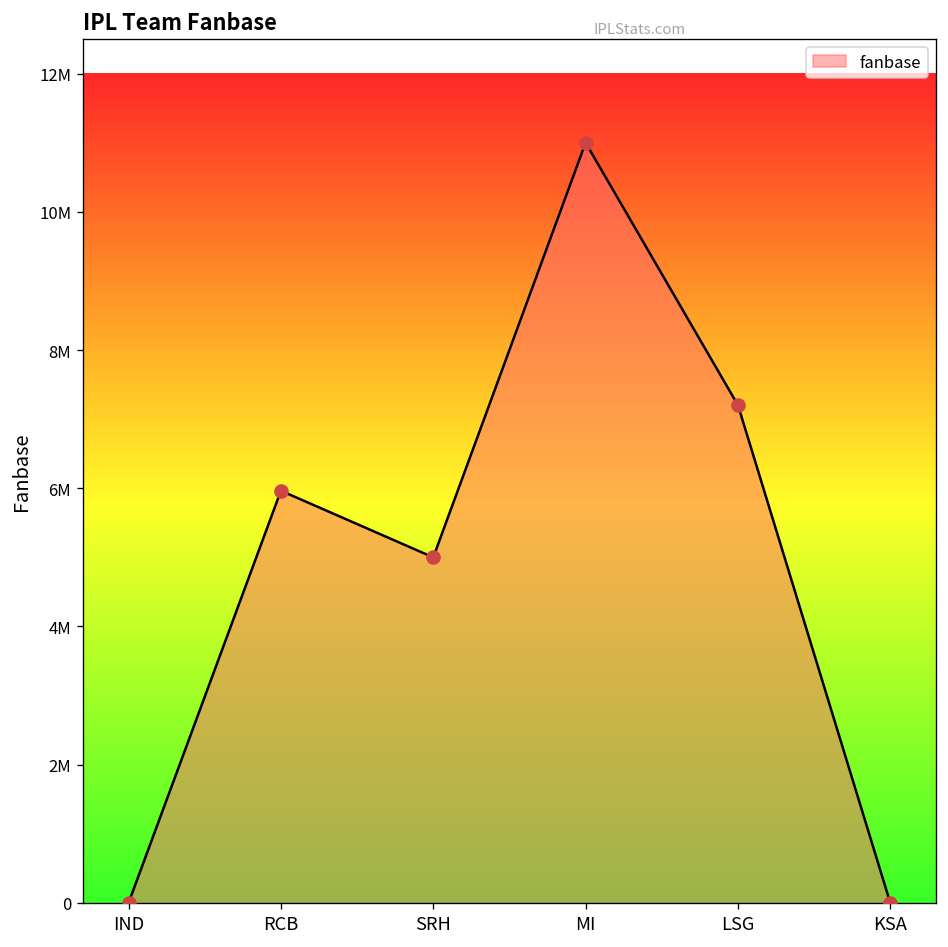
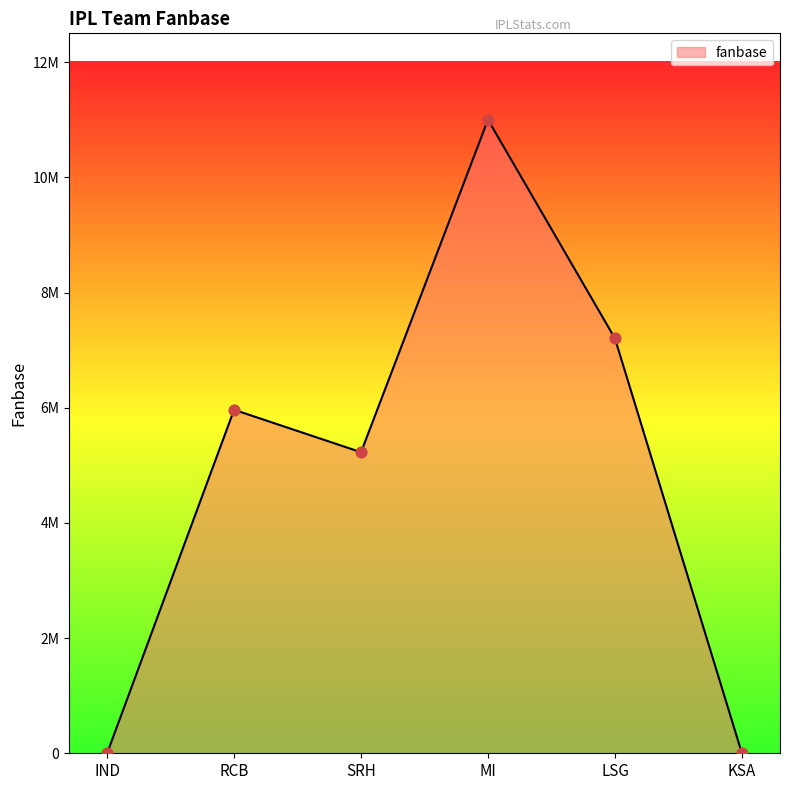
  {
    "IND": 0,
    "RCB": 6000000,
-   "SRH": 5000000,
+   "SRH": 5200000,
    "MI": 11000000,
    "LSG": 7200000,
    "KSA": 0
  }
